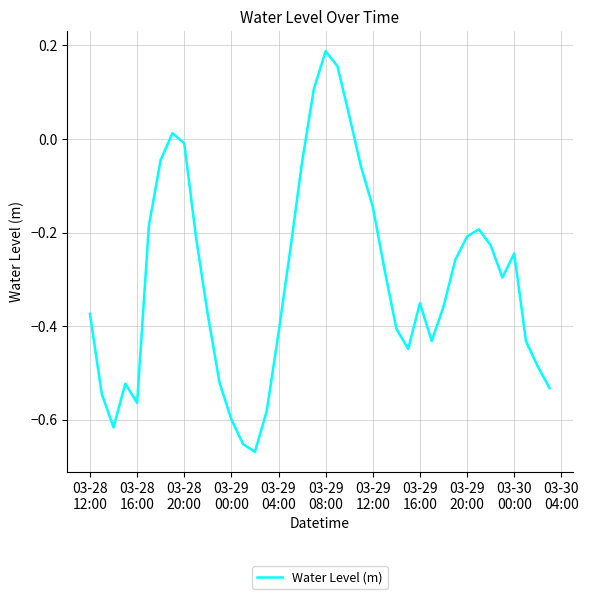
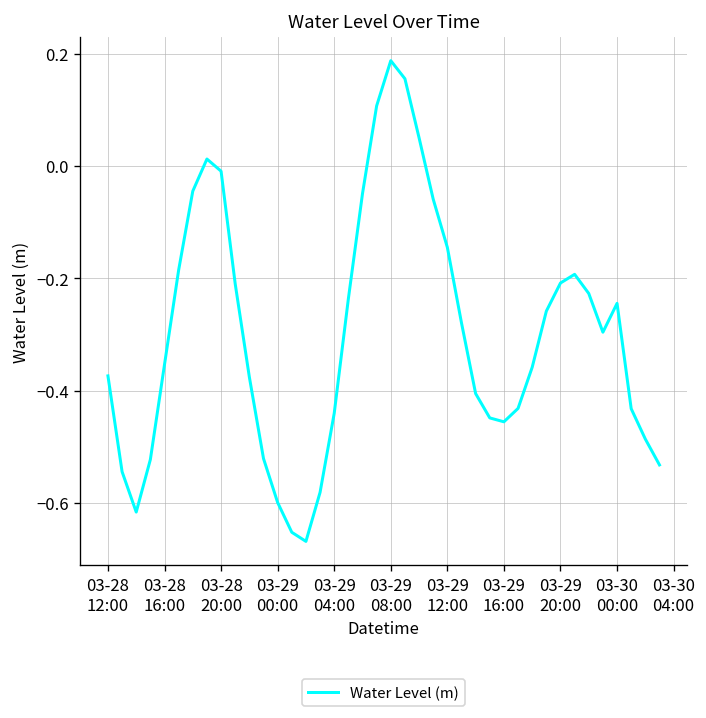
  {
    "03-28 12:00": -0.37,
-   "03-28 16:00": -0.56,
+   "03-28 16:00": -0.35,
    "03-28 20:00": -0.01,
    "03-29 00:00": -0.60,
-   "03-29 04:00": -0.41,
+   "03-29 04:00": -0.44,
    "03-29 08:00": 0.19,
    "03-29 12:00": -0.14,
-   "03-29 16:00": -0.35,
+   "03-29 16:00": -0.46,
    "03-29 20:00": -0.21,
    "03-30 00:00": -0.24
  }
